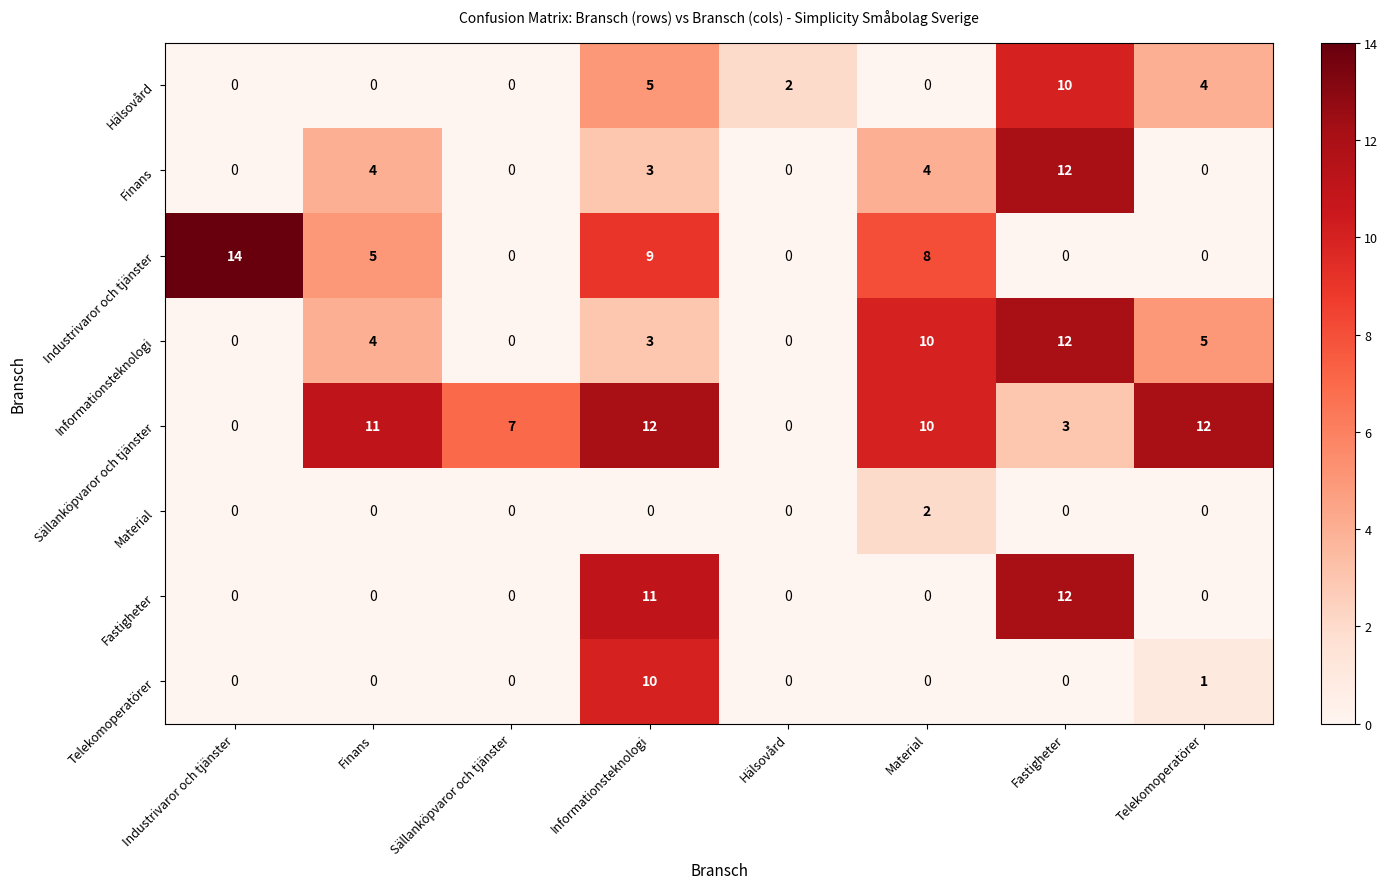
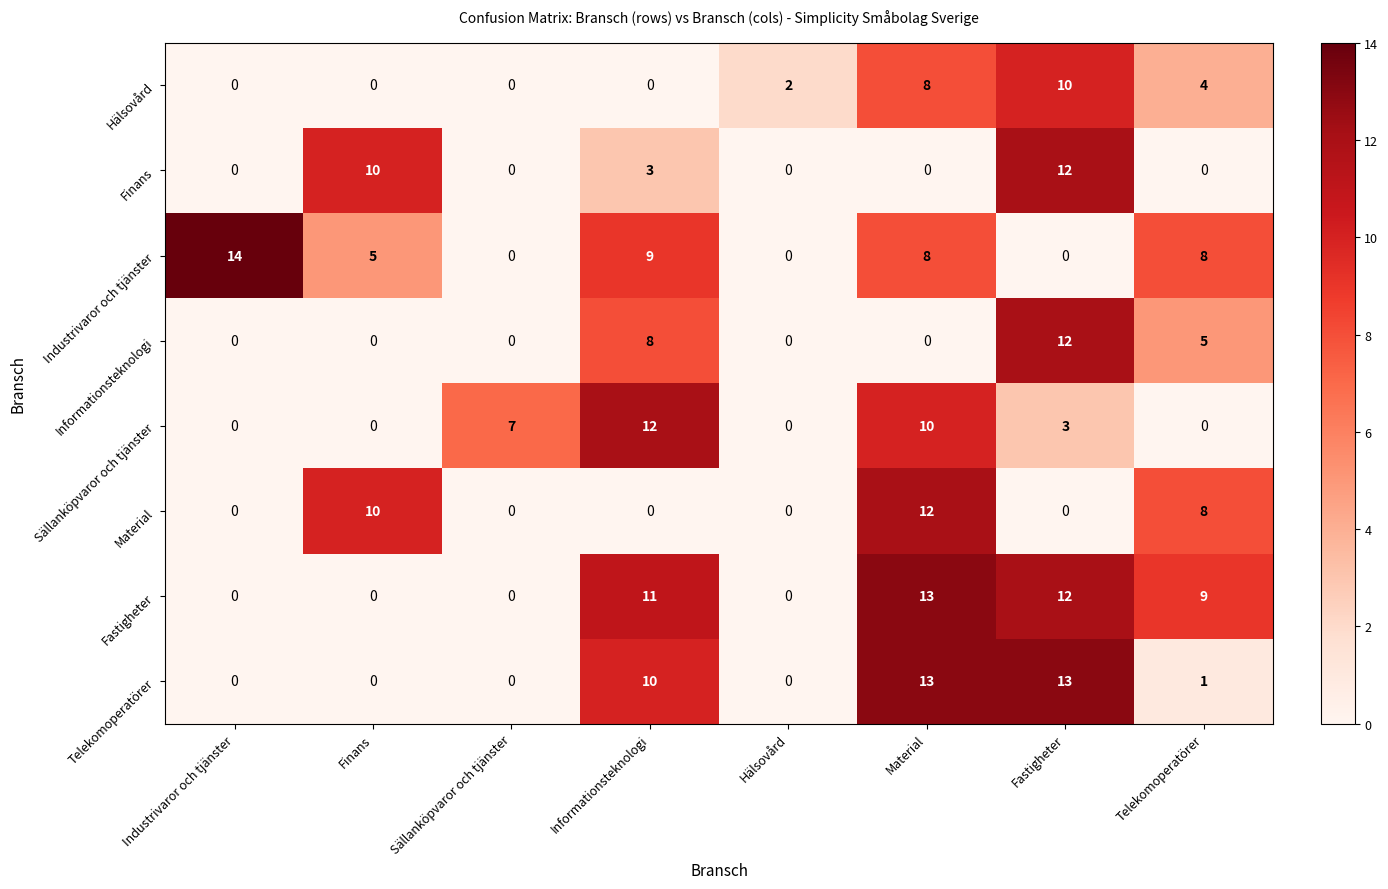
  {
    "Hälsovård": {
      "Industrivaror och tjänster": 0,
      "Finans": 0,
      "Sällanköpvaror och tjänster": 0,
-     "Informationsteknologi": 5,
+     "Informationsteknologi": 0,
      "Hälsovård": 2,
-     "Material": 0,
+     "Material": 8,
      "Fastigheter": 10,
      "Telekomoperatörer": 4
    },
    "Finans": {
      "Industrivaror och tjänster": 0,
-     "Finans": 4,
+     "Finans": 10,
      "Sällanköpvaror och tjänster": 0,
      "Informationsteknologi": 3,
      "Hälsovård": 0,
-     "Material": 4,
+     "Material": 0,
      "Fastigheter": 12,
      "Telekomoperatörer": 0
    },
    "Industrivaror och tjänster": {
      "Industrivaror och tjänster": 14,
      "Finans": 5,
      "Sällanköpvaror och tjänster": 0,
      "Informationsteknologi": 9,
      "Hälsovård": 0,
      "Material": 8,
      "Fastigheter": 0,
-     "Telekomoperatörer": 0
+     "Telekomoperatörer": 8
    },
    "Informationsteknologi": {
      "Industrivaror och tjänster": 0,
-     "Finans": 4,
+     "Finans": 0,
      "Sällanköpvaror och tjänster": 0,
-     "Informationsteknologi": 3,
+     "Informationsteknologi": 8,
      "Hälsovård": 0,
-     "Material": 10,
+     "Material": 0,
      "Fastigheter": 12,
      "Telekomoperatörer": 5
    },
    "Sällanköpvaror och tjänster": {
      "Industrivaror och tjänster": 0,
-     "Finans": 11,
+     "Finans": 0,
      "Sällanköpvaror och tjänster": 7,
      "Informationsteknologi": 12,
      "Hälsovård": 0,
      "Material": 10,
      "Fastigheter": 3,
-     "Telekomoperatörer": 12
+     "Telekomoperatörer": 0
    },
    "Material": {
      "Industrivaror och tjänster": 0,
-     "Finans": 0,
+     "Finans": 10,
      "Sällanköpvaror och tjänster": 0,
      "Informationsteknologi": 0,
      "Hälsovård": 0,
-     "Material": 2,
+     "Material": 12,
      "Fastigheter": 0,
-     "Telekomoperatörer": 0
+     "Telekomoperatörer": 8
    },
    "Fastigheter": {
      "Industrivaror och tjänster": 0,
      "Finans": 0,
      "Sällanköpvaror och tjänster": 0,
      "Informationsteknologi": 11,
      "Hälsovård": 0,
-     "Material": 0,
+     "Material": 13,
      "Fastigheter": 12,
-     "Telekomoperatörer": 0
+     "Telekomoperatörer": 9
    },
    "Telekomoperatörer": {
      "Industrivaror och tjänster": 0,
      "Finans": 0,
      "Sällanköpvaror och tjänster": 0,
      "Informationsteknologi": 10,
      "Hälsovård": 0,
-     "Material": 0,
-     "Fastigheter": 0,
+     "Material": 13,
+     "Fastigheter": 13,
      "Telekomoperatörer": 1
    }
  }
